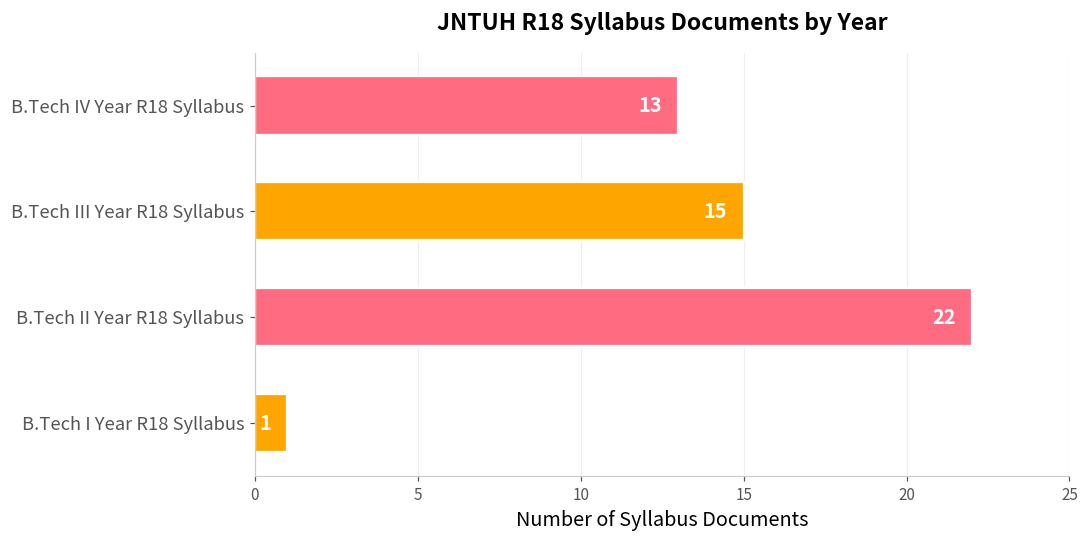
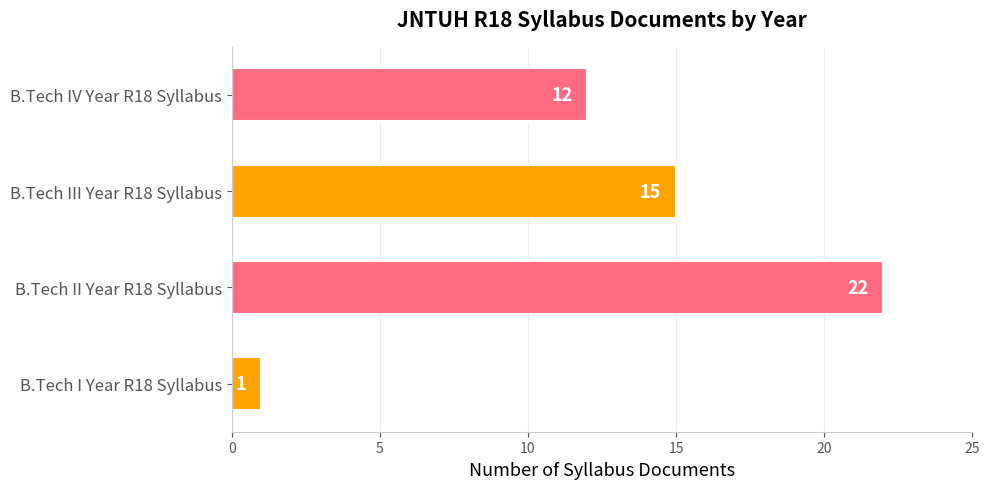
  {
-   "B.Tech IV Year R18 Syllabus": 13,
+   "B.Tech IV Year R18 Syllabus": 12,
    "B.Tech III Year R18 Syllabus": 15,
    "B.Tech II Year R18 Syllabus": 22,
    "B.Tech I Year R18 Syllabus": 1
  }
